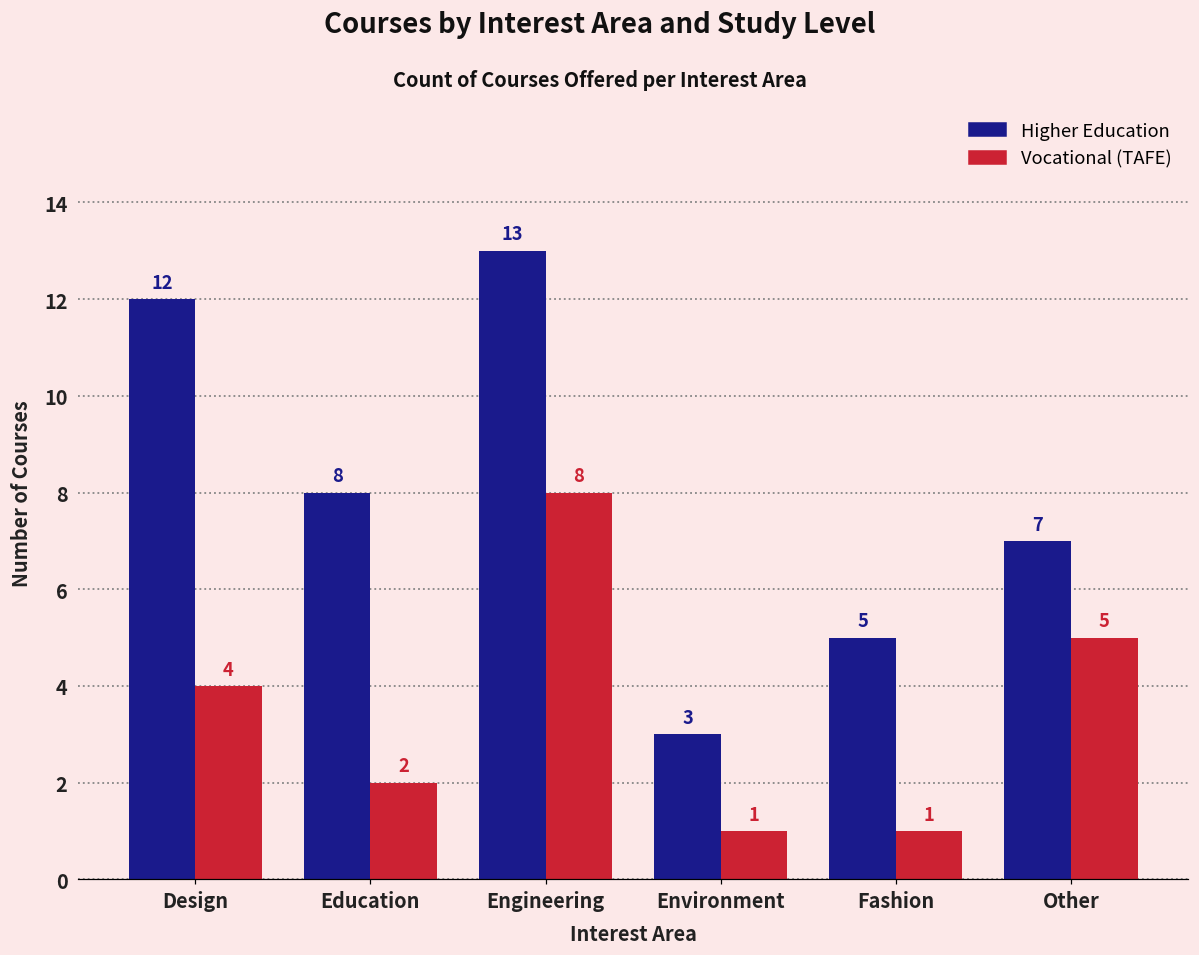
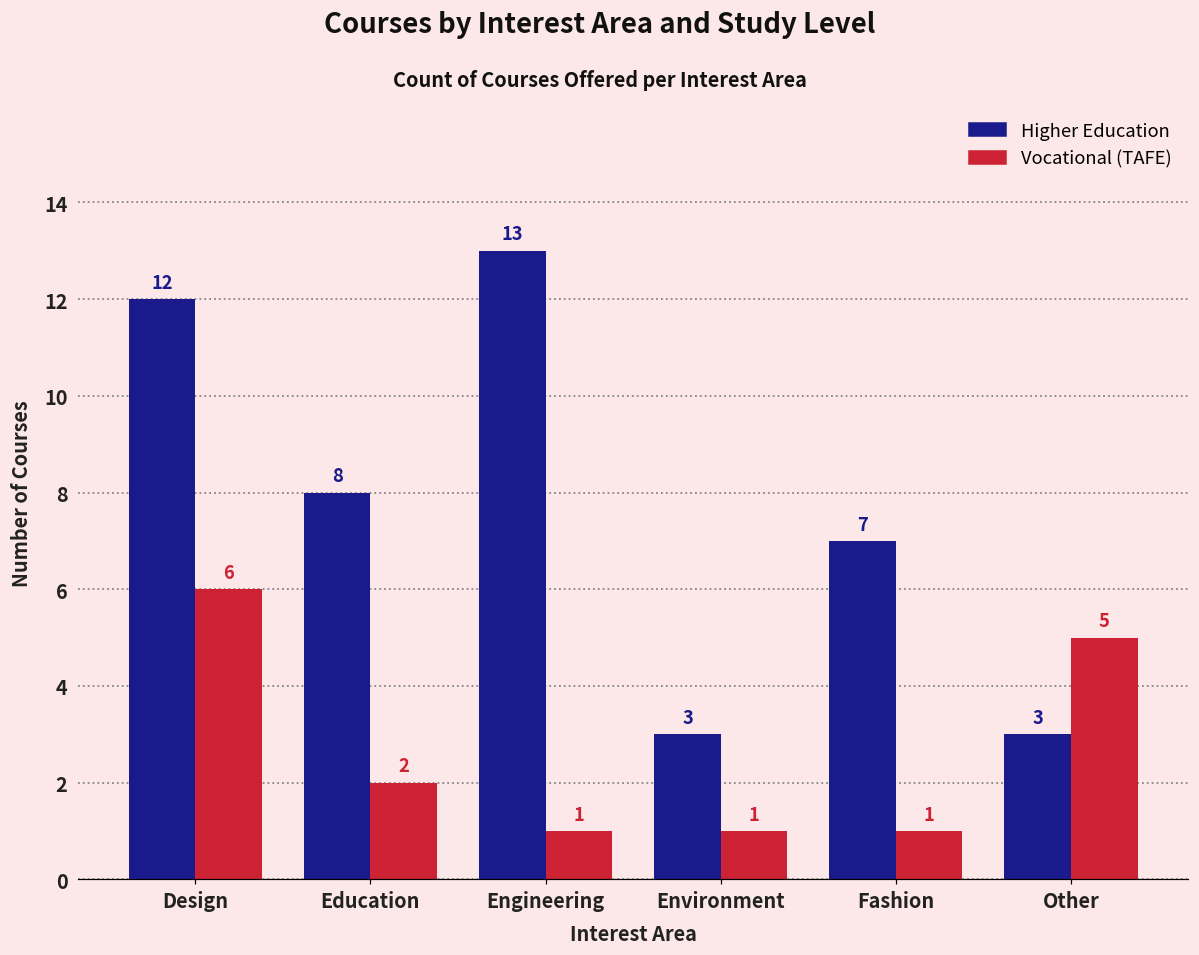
  {
    "Higher Education": {
      "Design": 12,
      "Education": 8,
      "Engineering": 13,
      "Environment": 3,
-     "Fashion": 5,
-     "Other": 7
+     "Fashion": 7,
+     "Other": 3
    },
    "Vocational (TAFE)": {
-     "Design": 4,
+     "Design": 6,
      "Education": 2,
-     "Engineering": 8,
+     "Engineering": 1,
      "Environment": 1,
      "Fashion": 1,
      "Other": 5
    }
  }
